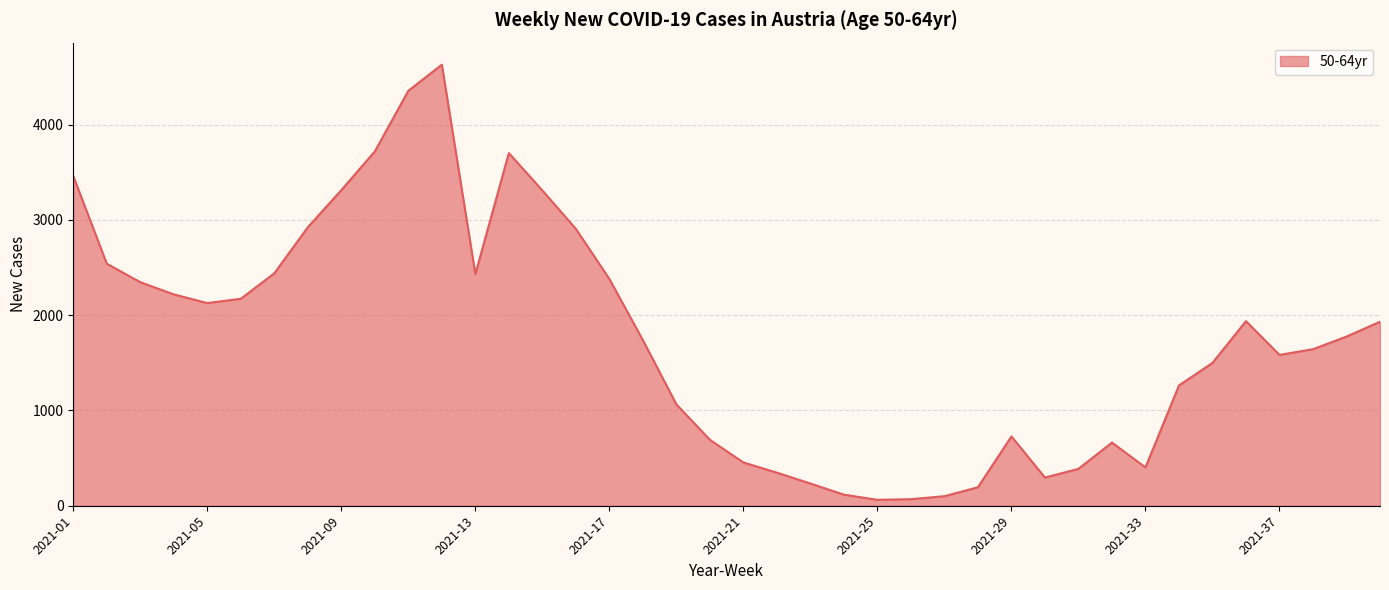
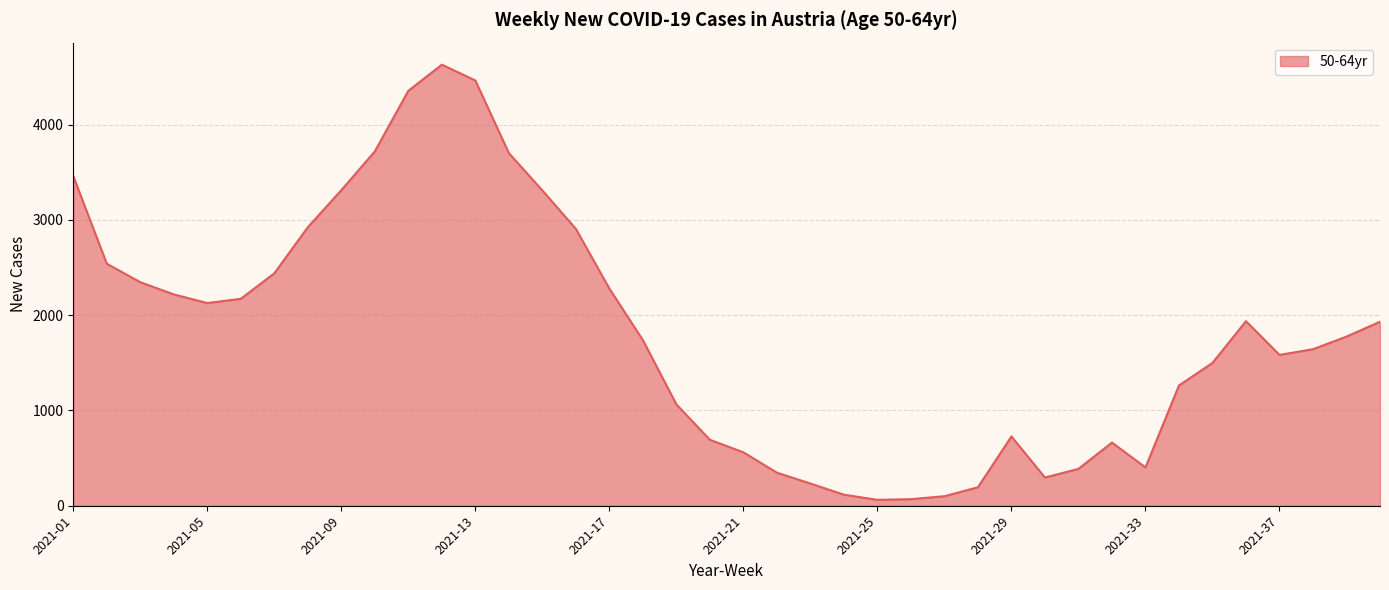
  {
    "2021-01": 3500,
    "2021-05": 2100,
    "2021-09": 3300,
-   "2021-13": 2400,
-   "2021-17": 2400,
-   "2021-21": 500,
+   "2021-13": 4500,
+   "2021-17": 2300,
+   "2021-21": 600,
    "2021-25": 100,
    "2021-29": 700,
    "2021-33": 400,
    "2021-37": 1600
  }
